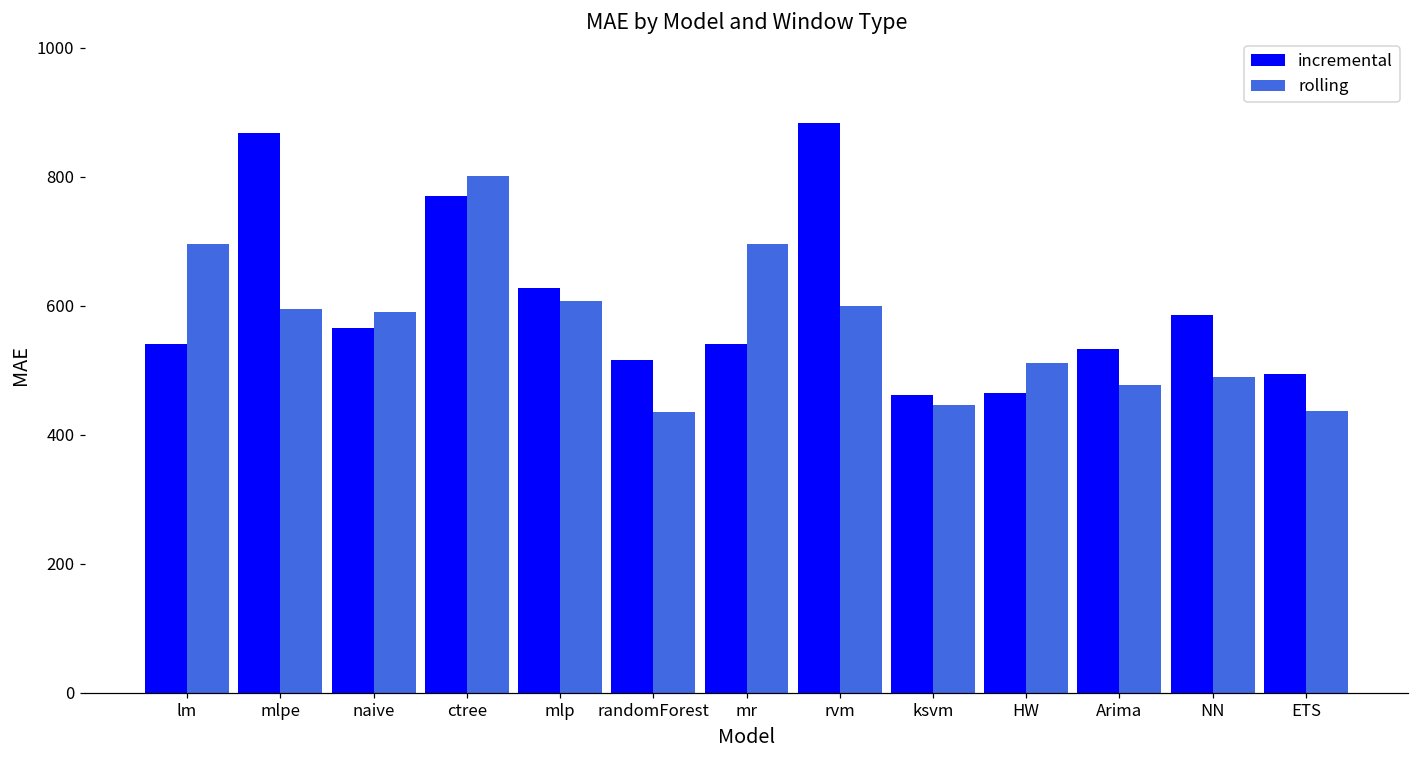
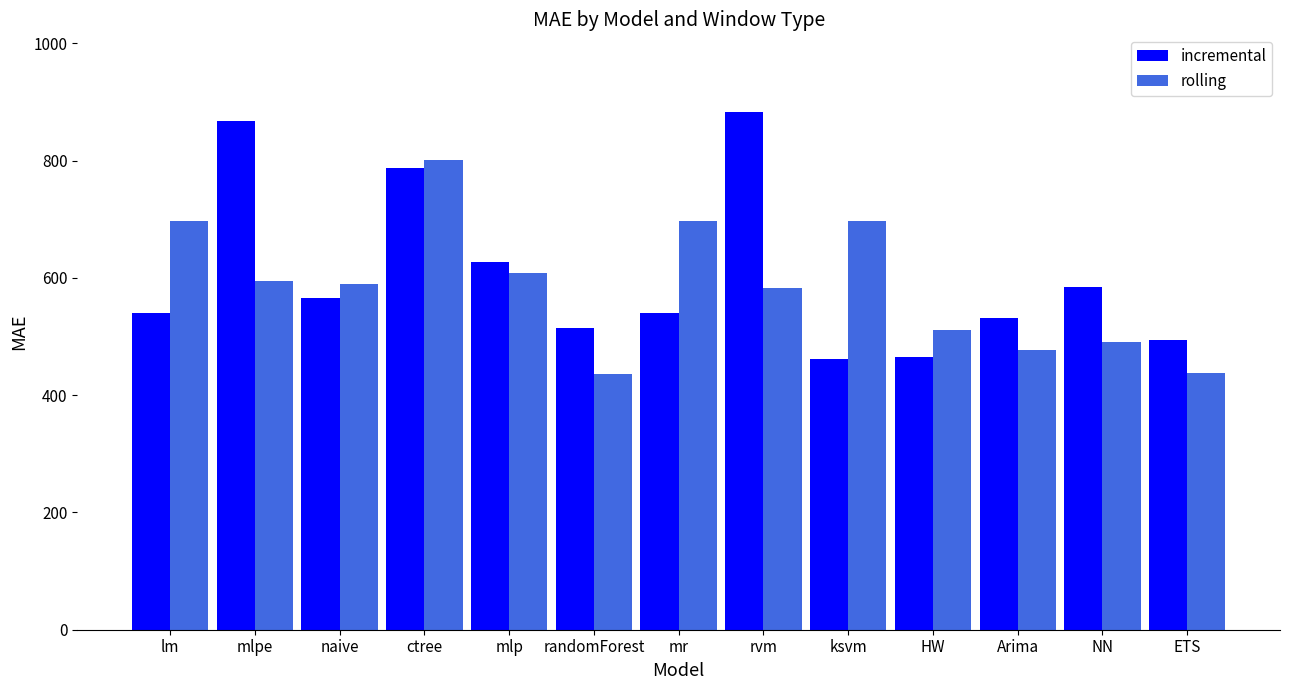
  {
    "incremental": {
      "lm": 540,
      "mlpe": 870,
      "naive": 570,
-     "ctree": 770,
+     "ctree": 790,
      "mlp": 630,
      "randomForest": 520,
      "mr": 540,
      "rvm": 880,
      "ksvm": 460,
      "HW": 470,
      "Arima": 530,
      "NN": 590,
      "ETS": 490
    },
    "rolling": {
      "lm": 700,
      "mlpe": 590,
      "naive": 590,
      "ctree": 800,
      "mlp": 610,
      "randomForest": 440,
      "mr": 700,
-     "rvm": 600,
-     "ksvm": 450,
+     "rvm": 580,
+     "ksvm": 700,
      "HW": 510,
      "Arima": 480,
      "NN": 490,
      "ETS": 440
    }
  }
